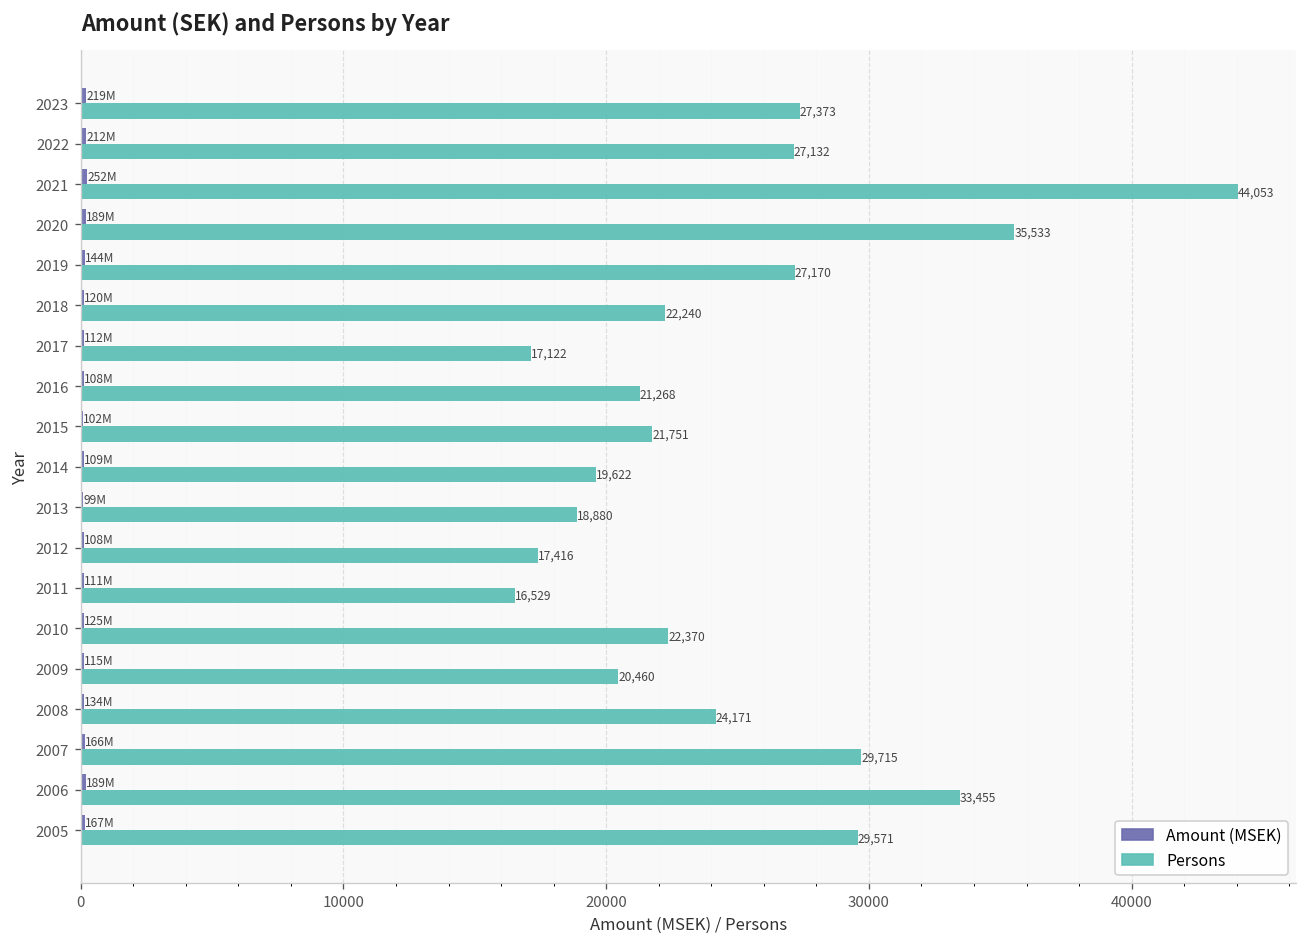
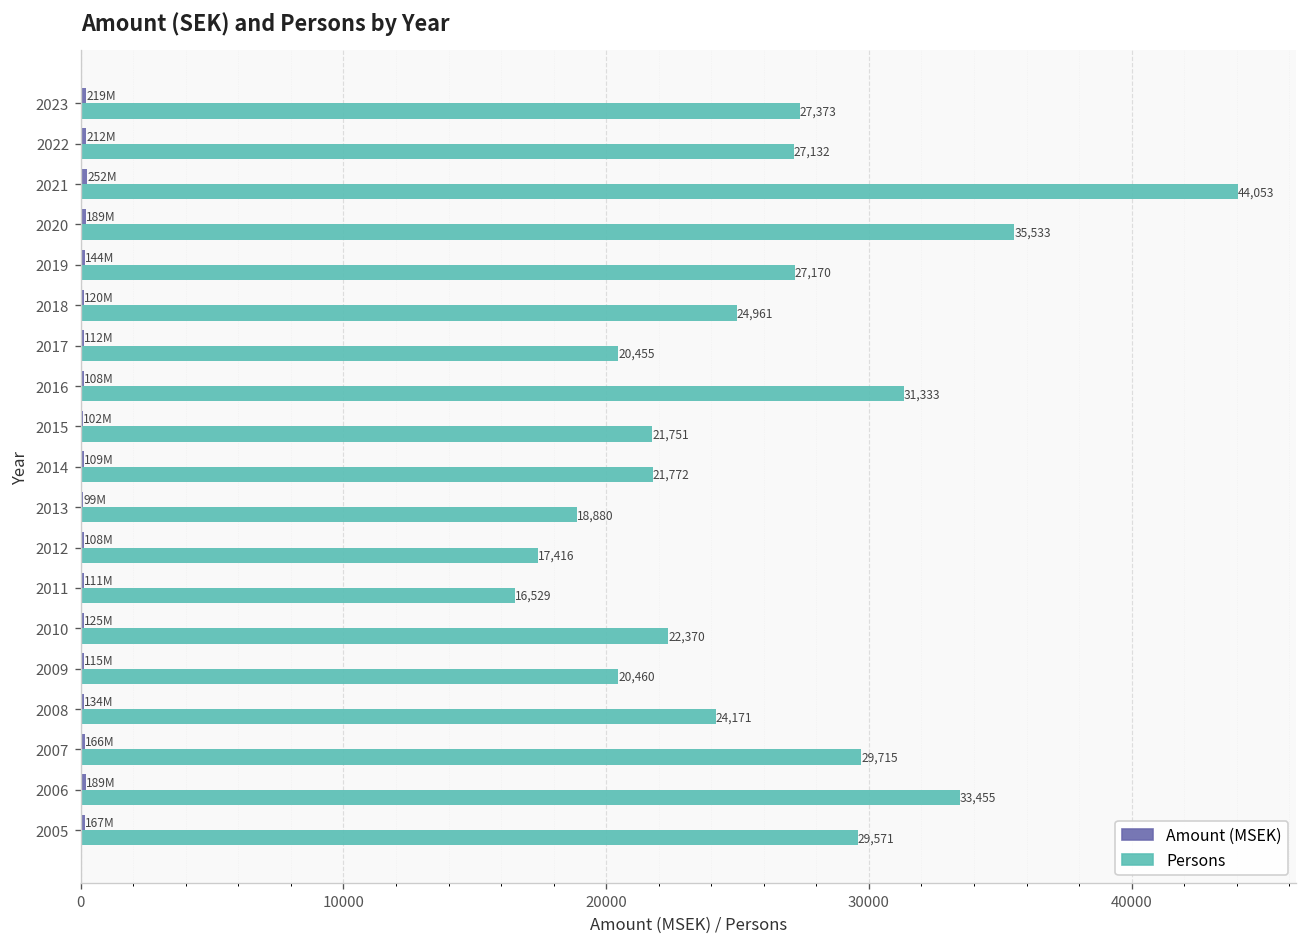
  {
    "Amount (MSEK)": {
      "2023": "219M",
      "2022": "212M",
      "2021": "252M",
      "2020": "189M",
      "2019": "144M",
      "2018": "120M",
      "2017": "112M",
      "2016": "108M",
      "2015": "102M",
      "2014": "109M",
      "2013": "99M",
      "2012": "108M",
      "2011": "111M",
      "2010": "125M",
      "2009": "115M",
      "2008": "134M",
      "2007": "166M",
      "2006": "189M",
      "2005": "167M"
    },
    "Persons": {
      "2023": "27,373",
      "2022": "27,132",
      "2021": "44,053",
      "2020": "35,533",
      "2019": "27,170",
-     "2018": "22,240",
-     "2017": "17,122",
-     "2016": "21,268",
+     "2018": "24,961",
+     "2017": "20,455",
+     "2016": "31,333",
      "2015": "21,751",
-     "2014": "19,622",
+     "2014": "21,772",
      "2013": "18,880",
      "2012": "17,416",
      "2011": "16,529",
      "2010": "22,370",
      "2009": "20,460",
      "2008": "24,171",
      "2007": "29,715",
      "2006": "33,455",
      "2005": "29,571"
    }
  }
